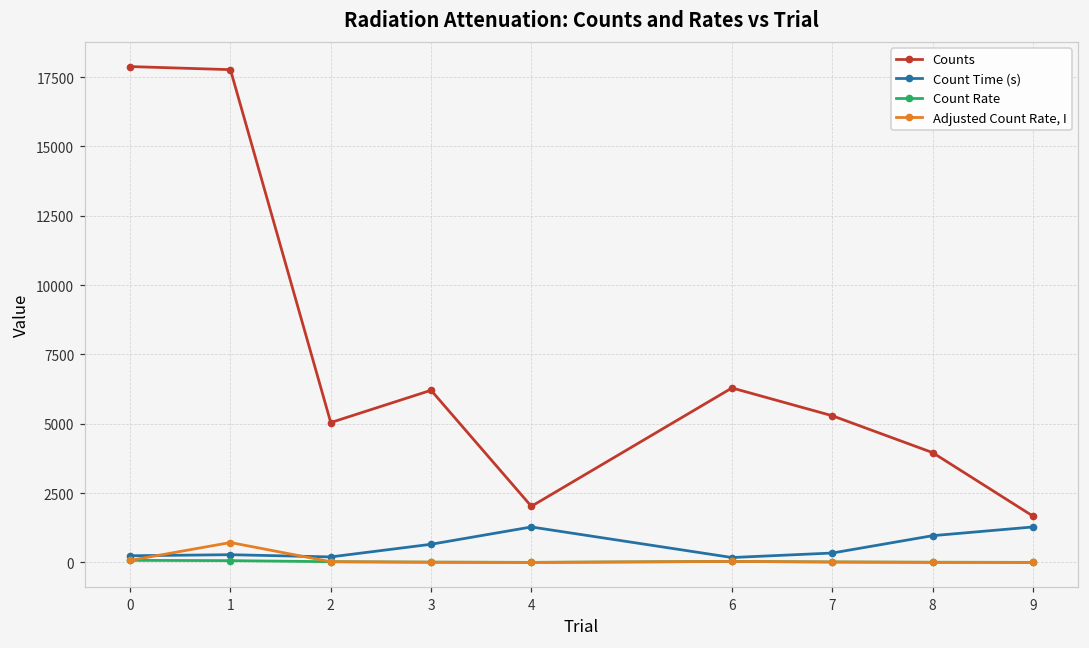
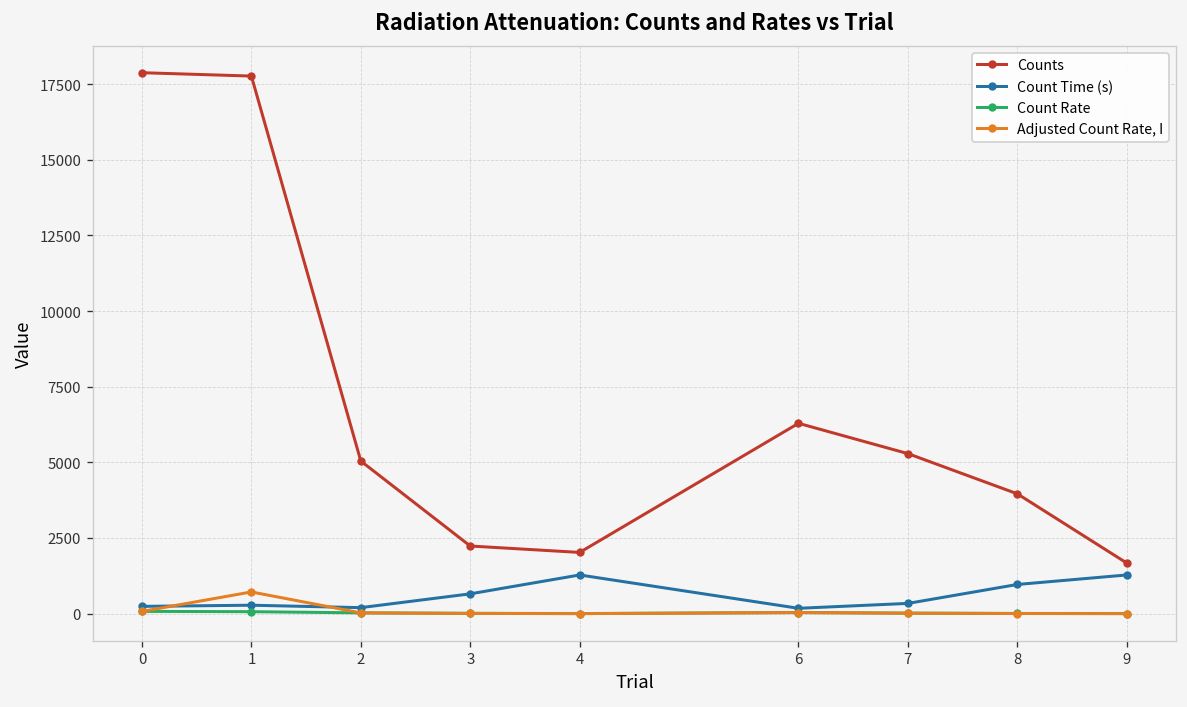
  {
    "Counts": {
      "0": 17900,
      "1": 17800,
      "2": 5000,
-     "3": 6200,
+     "3": 2200,
      "4": 2000,
      "6": 6300,
      "7": 5300,
      "8": 4000,
      "9": 1700
    },
    "Count Time (s)": {
      "0": 200,
      "1": 300,
      "2": 200,
      "3": 700,
      "4": 1300,
      "6": 200,
      "7": 300,
      "8": 1000,
      "9": 1300
    },
    "Count Rate": {
      "1": 100
    },
    "Adjusted Count Rate, I": {
      "1": 700
    }
  }
